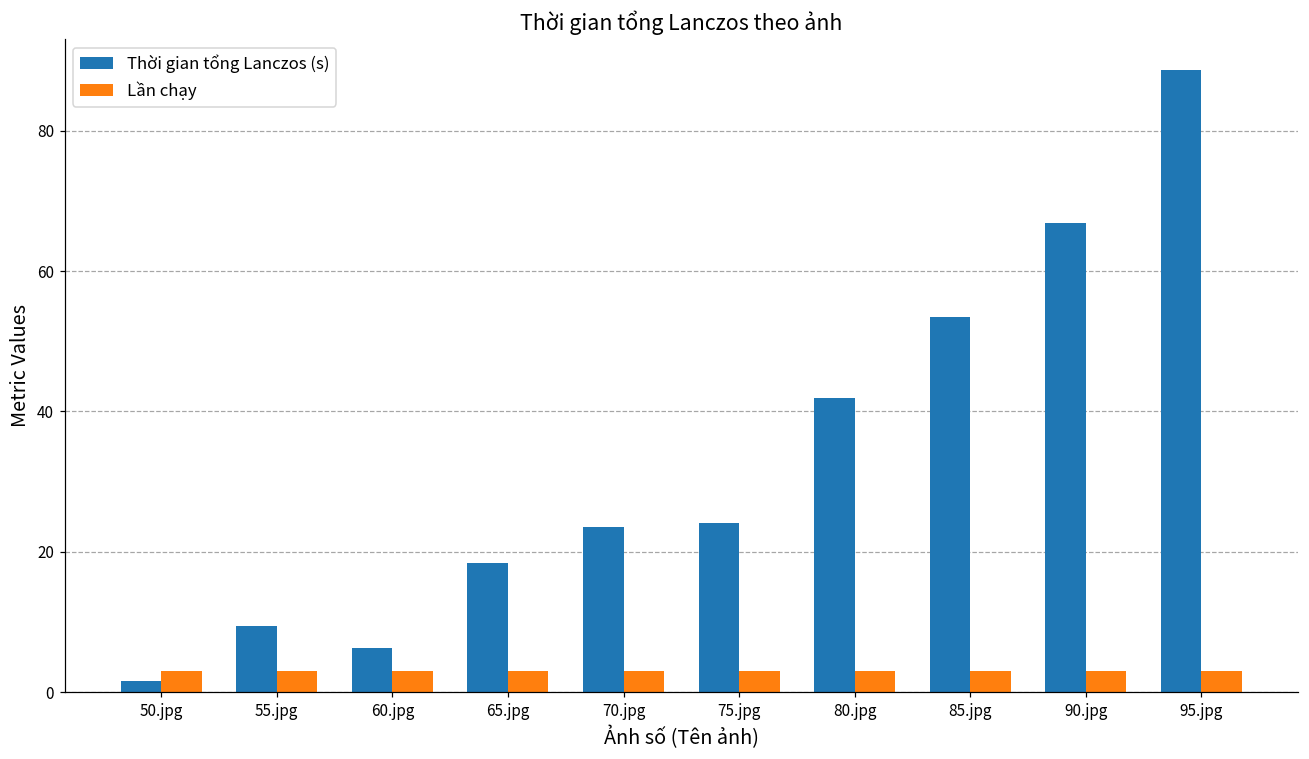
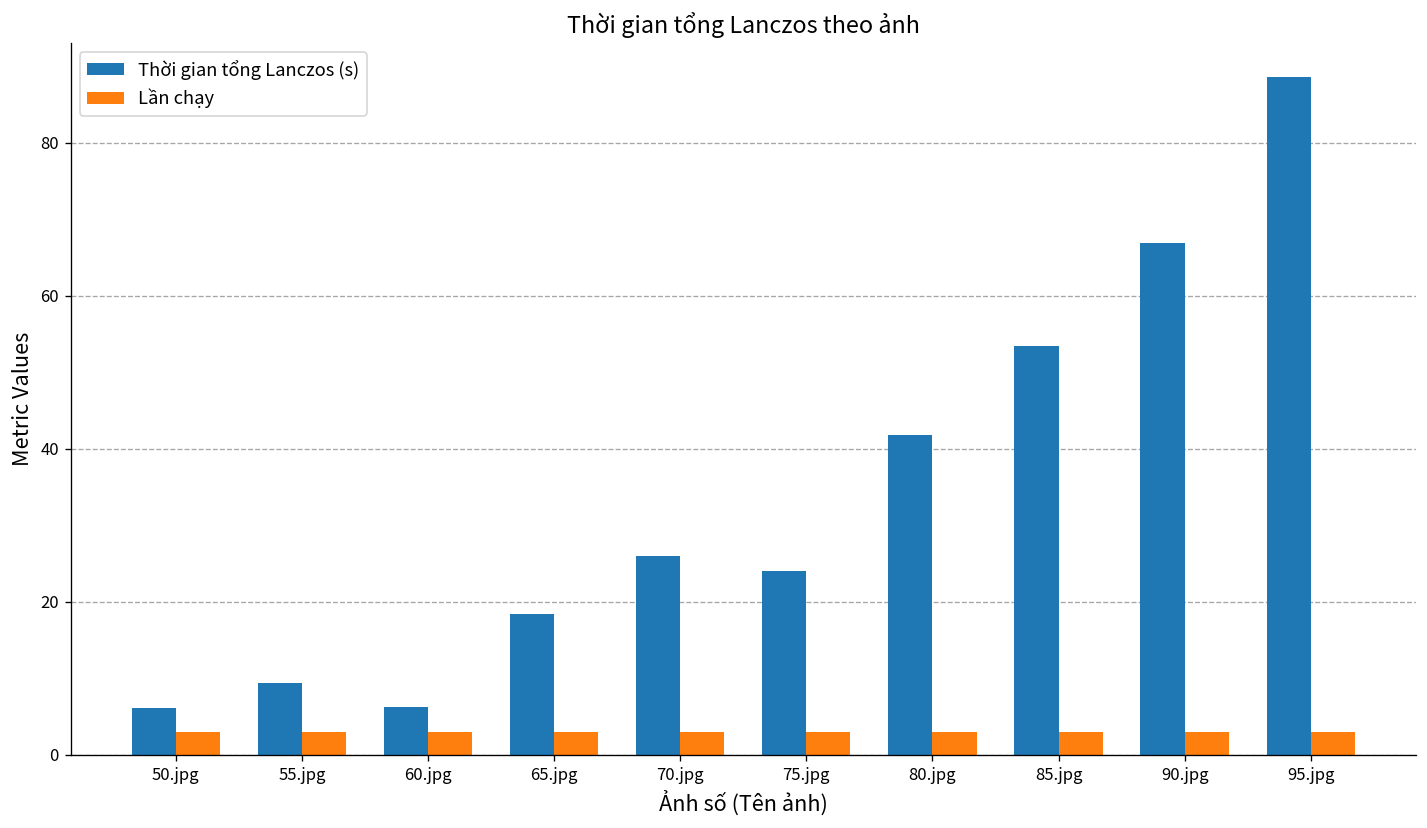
  {
    "Thời gian tổng Lanczos (s)": {
-     "50.jpg": 2,
+     "50.jpg": 6,
      "55.jpg": 9,
      "60.jpg": 6,
      "65.jpg": 18,
-     "70.jpg": 23,
+     "70.jpg": 26,
      "75.jpg": 24,
      "80.jpg": 42,
      "85.jpg": 53,
      "90.jpg": 67,
      "95.jpg": 89
    },
    "Lần chạy": {
      "50.jpg": 3,
      "55.jpg": 3,
      "60.jpg": 3,
      "65.jpg": 3,
      "70.jpg": 3,
      "75.jpg": 3,
      "80.jpg": 3,
      "85.jpg": 3,
      "90.jpg": 3,
      "95.jpg": 3
    }
  }
